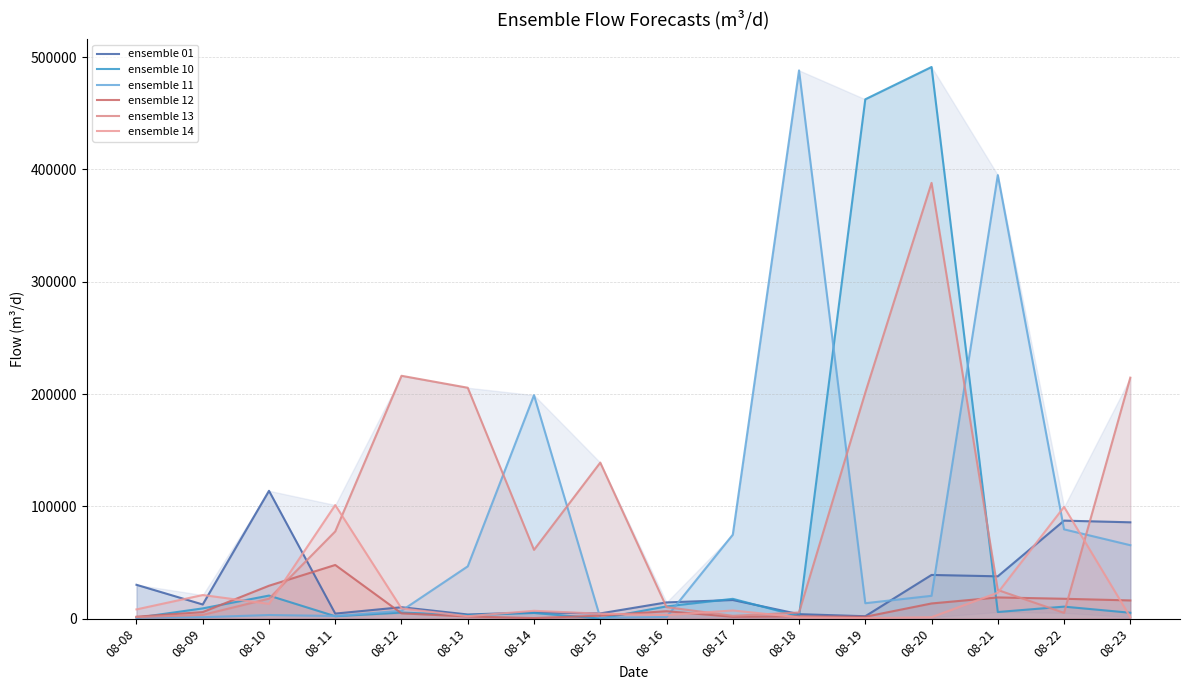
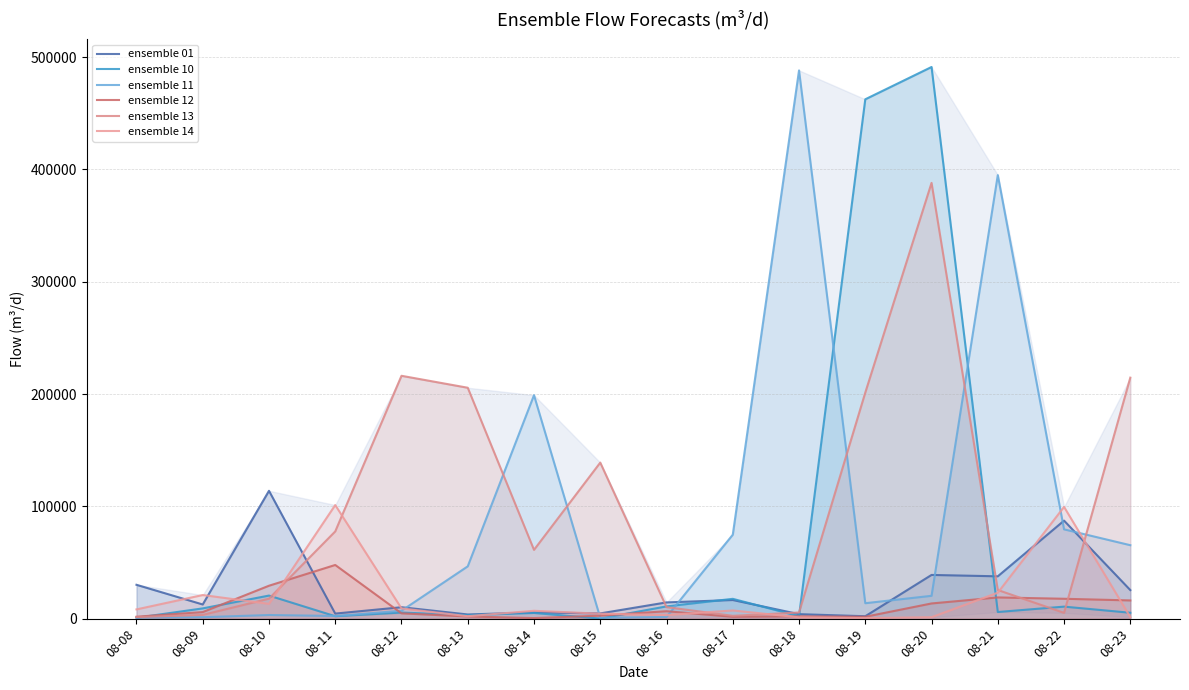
  {
    "ensemble 01": {
      "08-09": 13000,
      "08-20": 39000,
      "08-21": 38000,
      "08-22": 87000,
-     "08-23": 86000
+     "08-23": 25000
    }
  }
